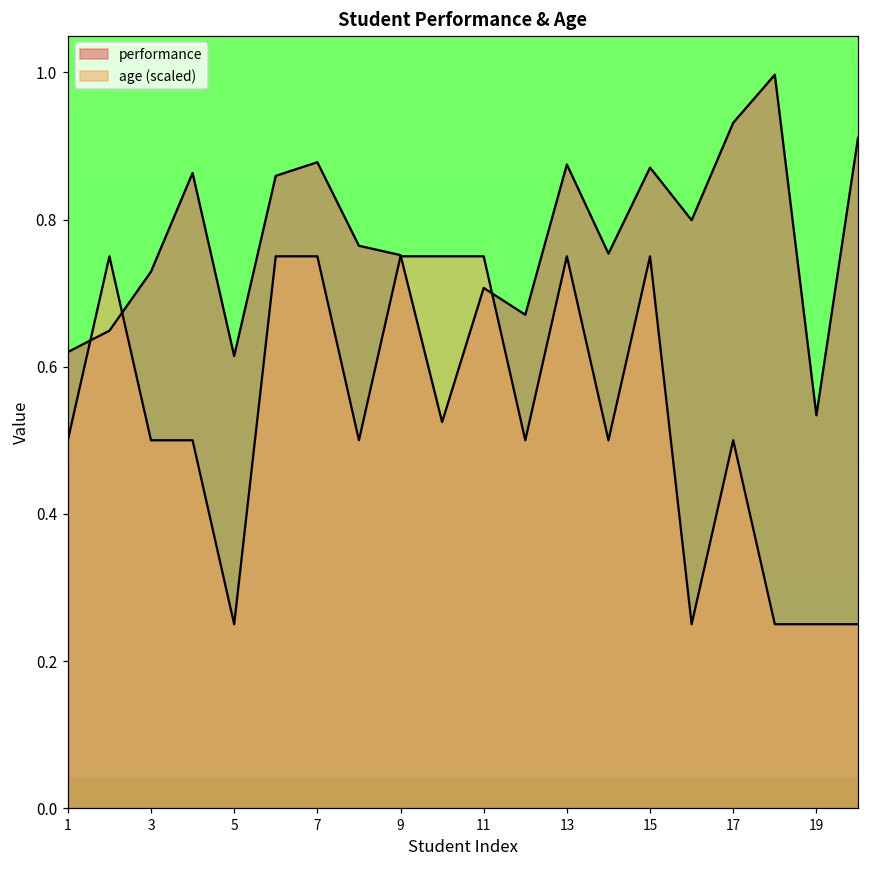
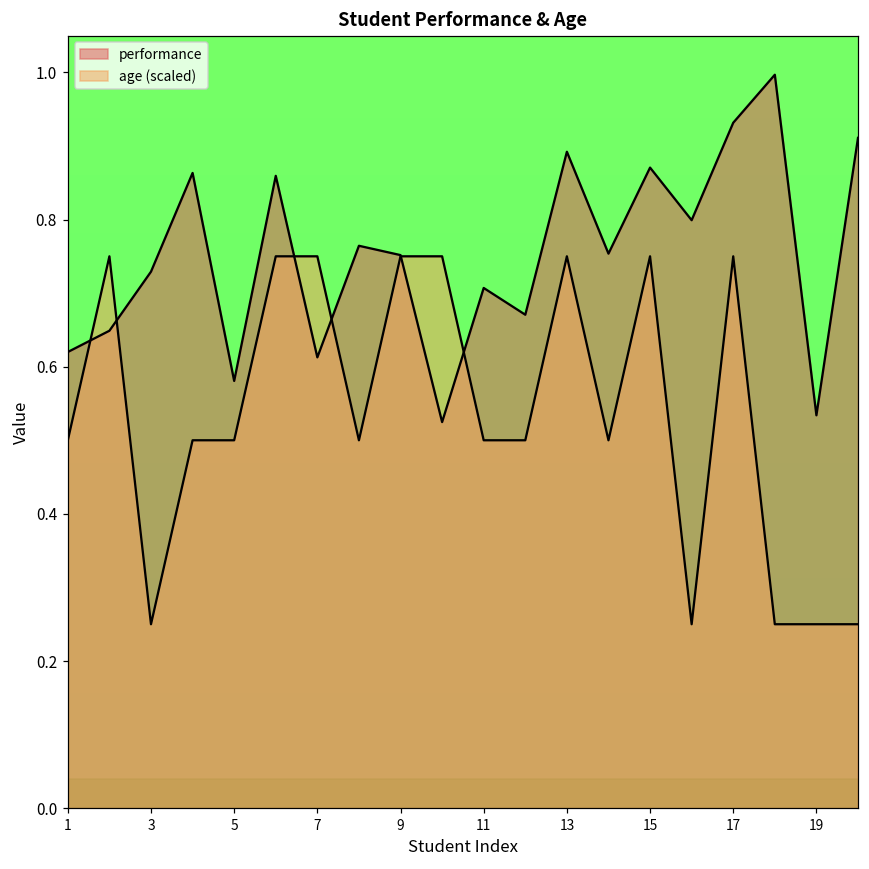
  {
    "performance": {
      "1": 0.62,
      "3": 0.73,
-     "5": 0.61,
-     "7": 0.88,
+     "5": 0.58,
+     "7": 0.61,
      "11": 0.71,
-     "13": 0.87,
+     "13": 0.89,
      "15": 0.87,
      "17": 0.93,
      "19": 0.53
    },
    "age (scaled)": {
      "1": 0.50,
-     "3": 0.50,
-     "5": 0.25,
+     "3": 0.25,
+     "5": 0.50,
      "7": 0.75,
-     "11": 0.75,
+     "11": 0.50,
      "13": 0.75,
      "15": 0.75,
-     "17": 0.50,
+     "17": 0.75,
      "19": 0.25
    }
  }
